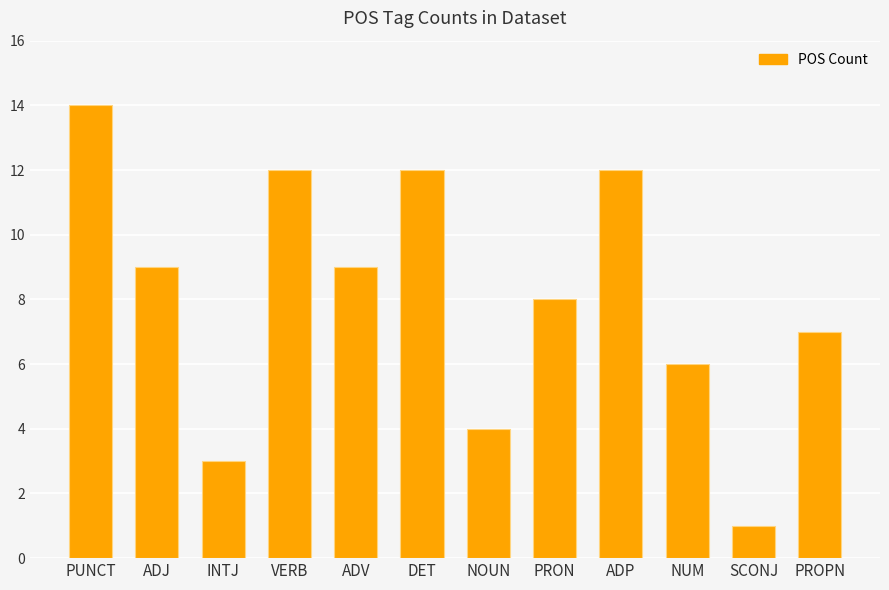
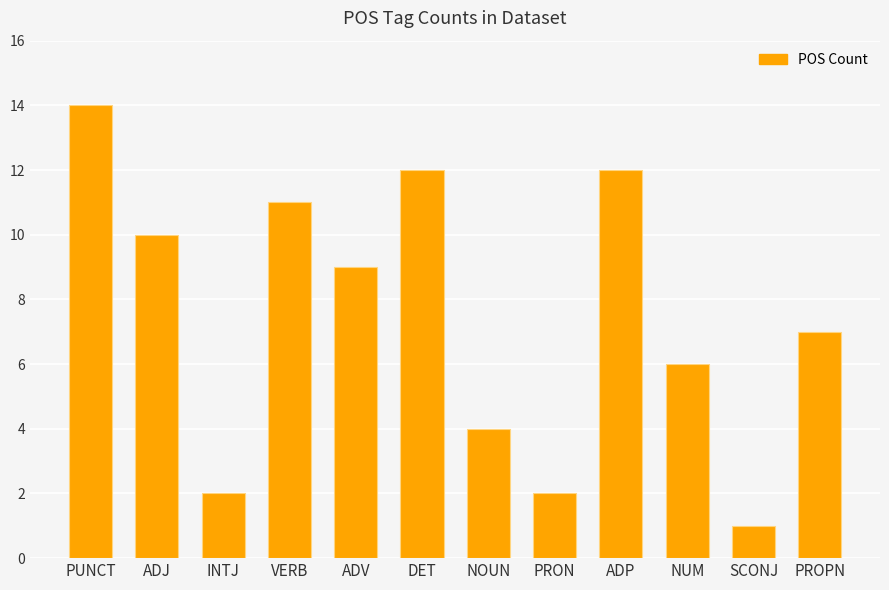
  {
    "PUNCT": 14,
-   "ADJ": 9,
-   "INTJ": 3,
-   "VERB": 12,
+   "ADJ": 10,
+   "INTJ": 2,
+   "VERB": 11,
    "ADV": 9,
    "DET": 12,
    "NOUN": 4,
-   "PRON": 8,
+   "PRON": 2,
    "ADP": 12,
    "NUM": 6,
    "SCONJ": 1,
    "PROPN": 7
  }
